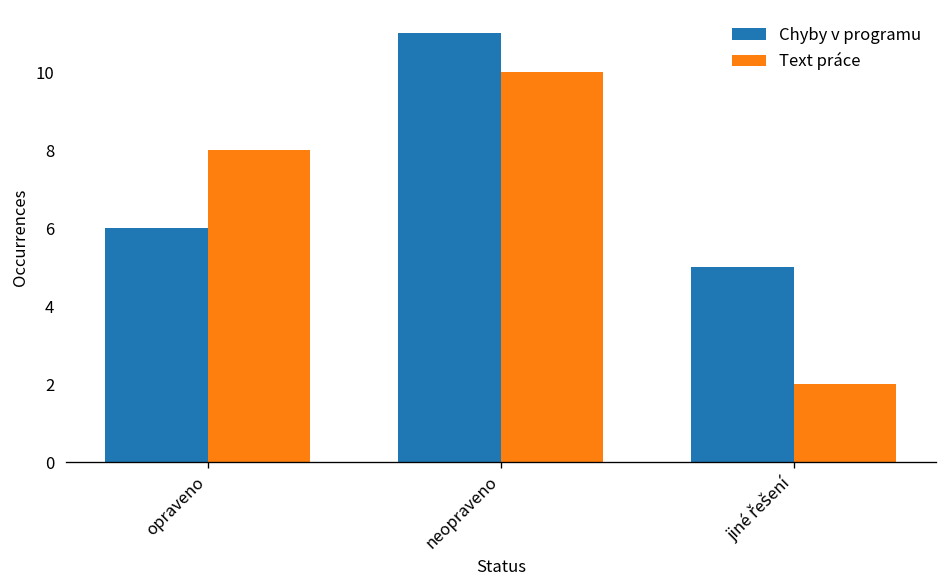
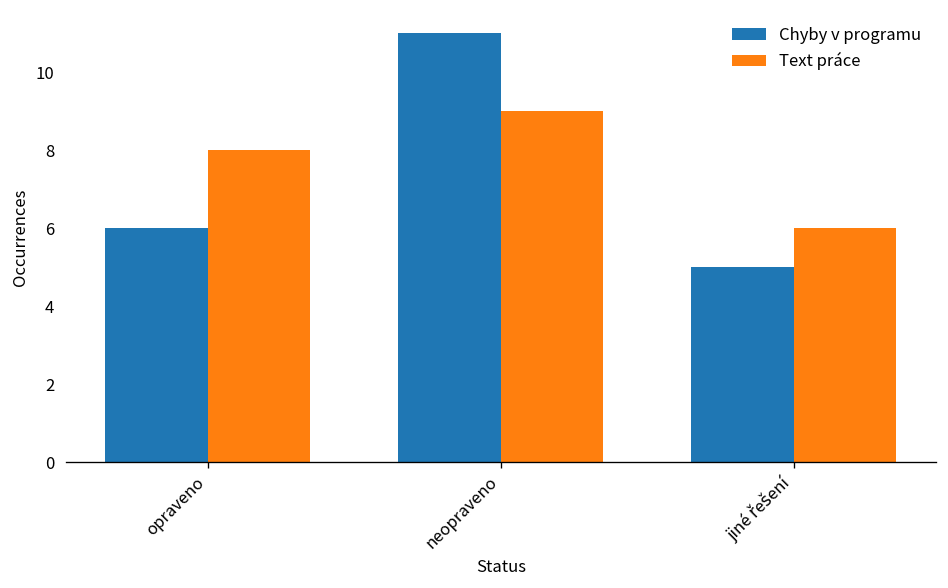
  {
    "Chyby v programu": {
      "opraveno": 6,
      "neopraveno": 11,
      "jiné řešení": 5
    },
    "Text práce": {
      "opraveno": 8,
-     "neopraveno": 10,
-     "jiné řešení": 2
+     "neopraveno": 9,
+     "jiné řešení": 6
    }
  }
